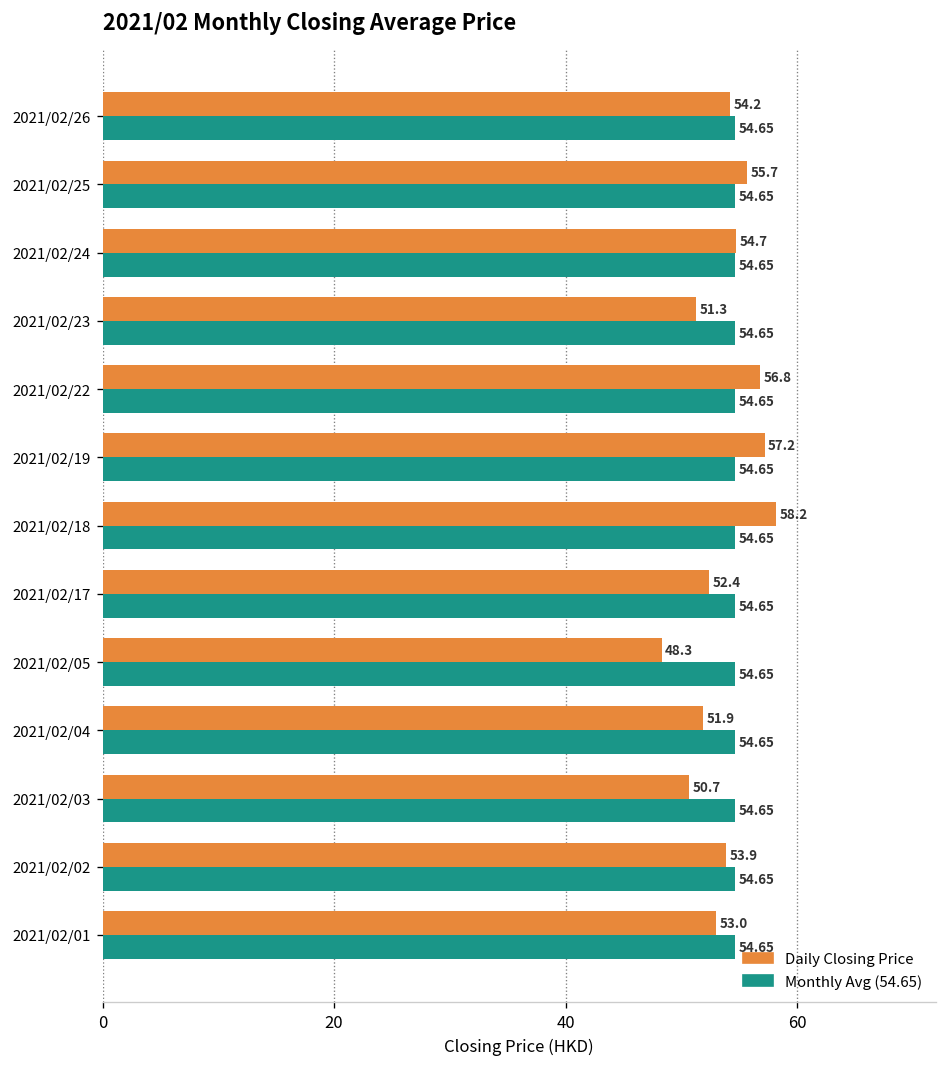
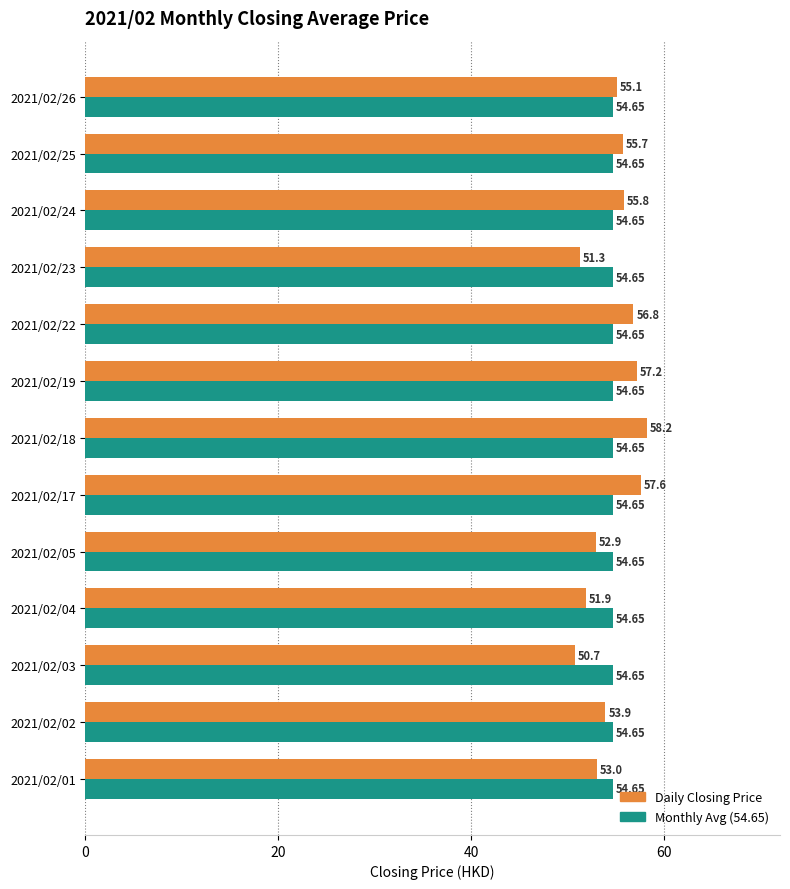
  {
    "Daily Closing Price": {
-     "2021/02/26": 54.2,
+     "2021/02/26": 55.1,
      "2021/02/25": 55.7,
-     "2021/02/24": 54.7,
+     "2021/02/24": 55.8,
      "2021/02/23": 51.3,
      "2021/02/22": 56.8,
      "2021/02/19": 57.2,
      "2021/02/18": 58.2,
-     "2021/02/17": 52.4,
-     "2021/02/05": 48.3,
+     "2021/02/17": 57.6,
+     "2021/02/05": 52.9,
      "2021/02/04": 51.9,
      "2021/02/03": 50.7,
      "2021/02/02": 53.9,
      "2021/02/01": 53.0
    },
    "Monthly Avg (54.65)": {
      "2021/02/26": 54.65,
      "2021/02/25": 54.65,
      "2021/02/24": 54.65,
      "2021/02/23": 54.65,
      "2021/02/22": 54.65,
      "2021/02/19": 54.65,
      "2021/02/18": 54.65,
      "2021/02/17": 54.65,
      "2021/02/05": 54.65,
      "2021/02/04": 54.65,
      "2021/02/03": 54.65,
      "2021/02/02": 54.65,
      "2021/02/01": 54.65
    }
  }
